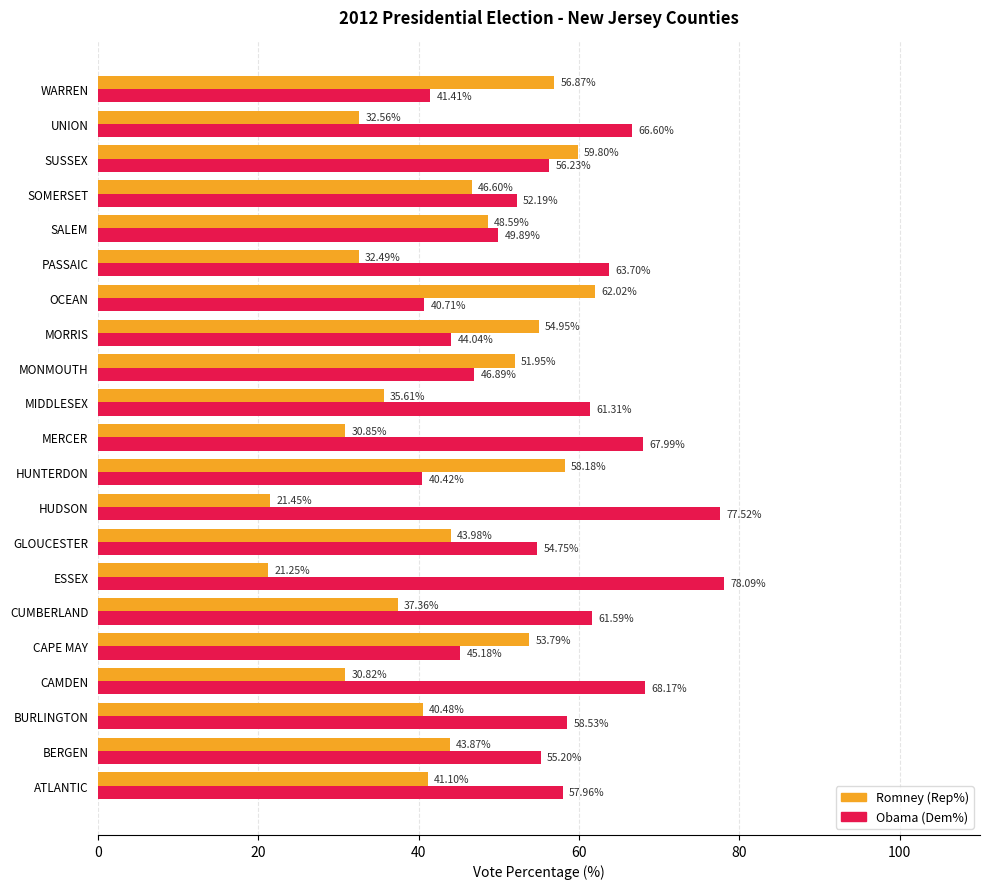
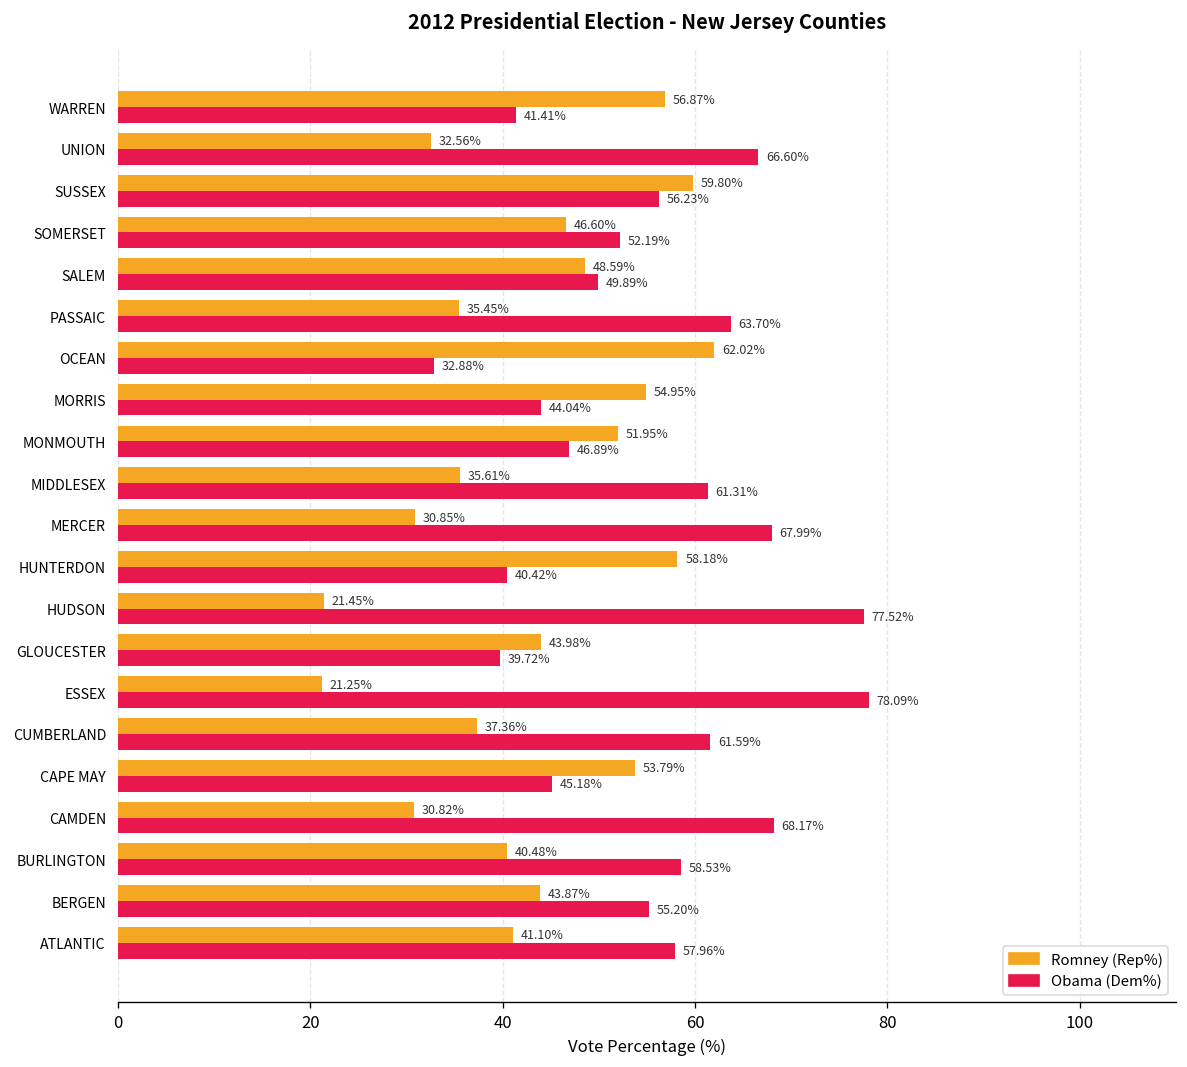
  {
    "Romney (Rep%)": {
      "WARREN": "56.87%",
      "UNION": "32.56%",
      "SUSSEX": "59.80%",
      "SOMERSET": "46.60%",
      "SALEM": "48.59%",
-     "PASSAIC": "32.49%",
+     "PASSAIC": "35.45%",
      "OCEAN": "62.02%",
      "MORRIS": "54.95%",
      "MONMOUTH": "51.95%",
      "MIDDLESEX": "35.61%",
      "MERCER": "30.85%",
      "HUNTERDON": "58.18%",
      "HUDSON": "21.45%",
      "GLOUCESTER": "43.98%",
      "ESSEX": "21.25%",
      "CUMBERLAND": "37.36%",
      "CAPE MAY": "53.79%",
      "CAMDEN": "30.82%",
      "BURLINGTON": "40.48%",
      "BERGEN": "43.87%",
      "ATLANTIC": "41.10%"
    },
    "Obama (Dem%)": {
      "WARREN": "41.41%",
      "UNION": "66.60%",
      "SUSSEX": "56.23%",
      "SOMERSET": "52.19%",
      "SALEM": "49.89%",
      "PASSAIC": "63.70%",
-     "OCEAN": "40.71%",
+     "OCEAN": "32.88%",
      "MORRIS": "44.04%",
      "MONMOUTH": "46.89%",
      "MIDDLESEX": "61.31%",
      "MERCER": "67.99%",
      "HUNTERDON": "40.42%",
      "HUDSON": "77.52%",
-     "GLOUCESTER": "54.75%",
+     "GLOUCESTER": "39.72%",
      "ESSEX": "78.09%",
      "CUMBERLAND": "61.59%",
      "CAPE MAY": "45.18%",
      "CAMDEN": "68.17%",
      "BURLINGTON": "58.53%",
      "BERGEN": "55.20%",
      "ATLANTIC": "57.96%"
    }
  }
